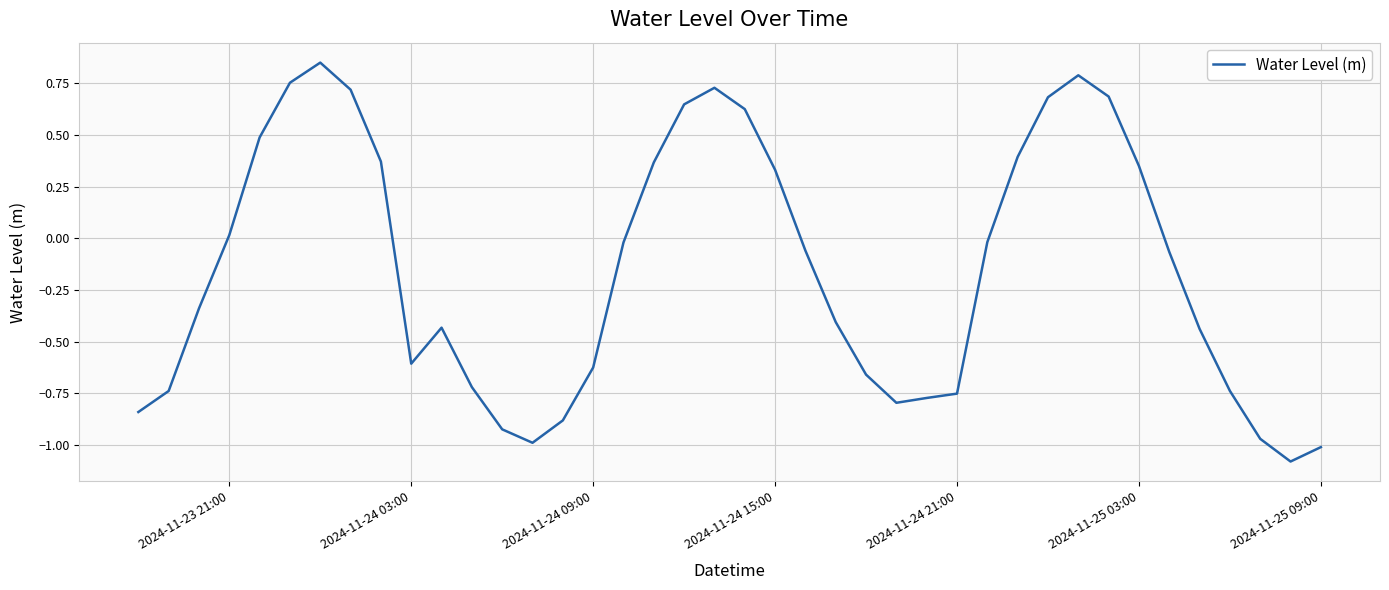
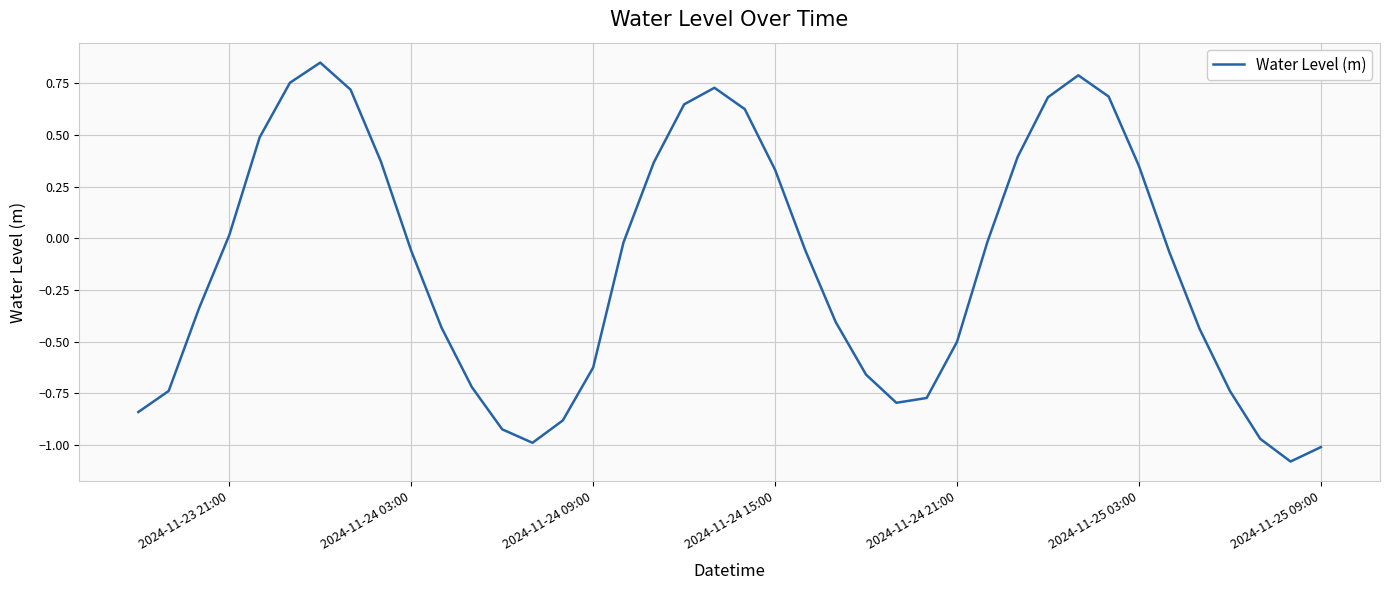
  {
    "2024-11-23 21:00": 0.02,
-   "2024-11-24 03:00": -0.61,
+   "2024-11-24 03:00": -0.06,
    "2024-11-24 09:00": -0.63,
    "2024-11-24 15:00": 0.33,
-   "2024-11-24 21:00": -0.75,
+   "2024-11-24 21:00": -0.50,
    "2024-11-25 03:00": 0.35,
    "2024-11-25 09:00": -1.01
  }
